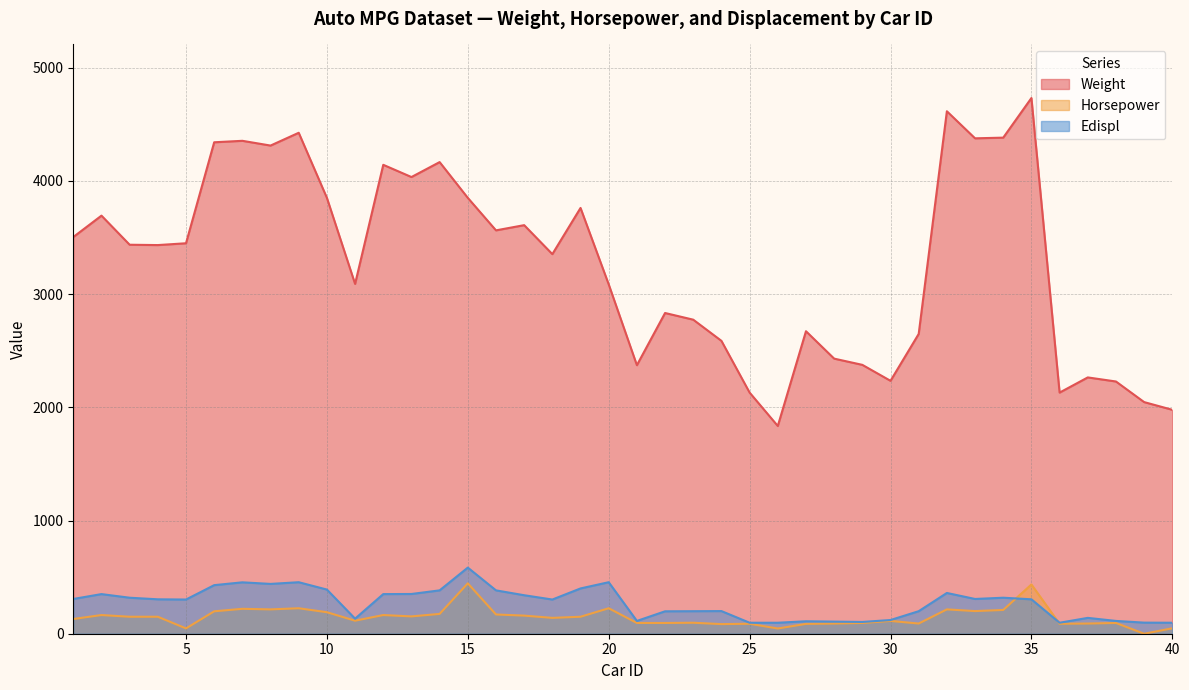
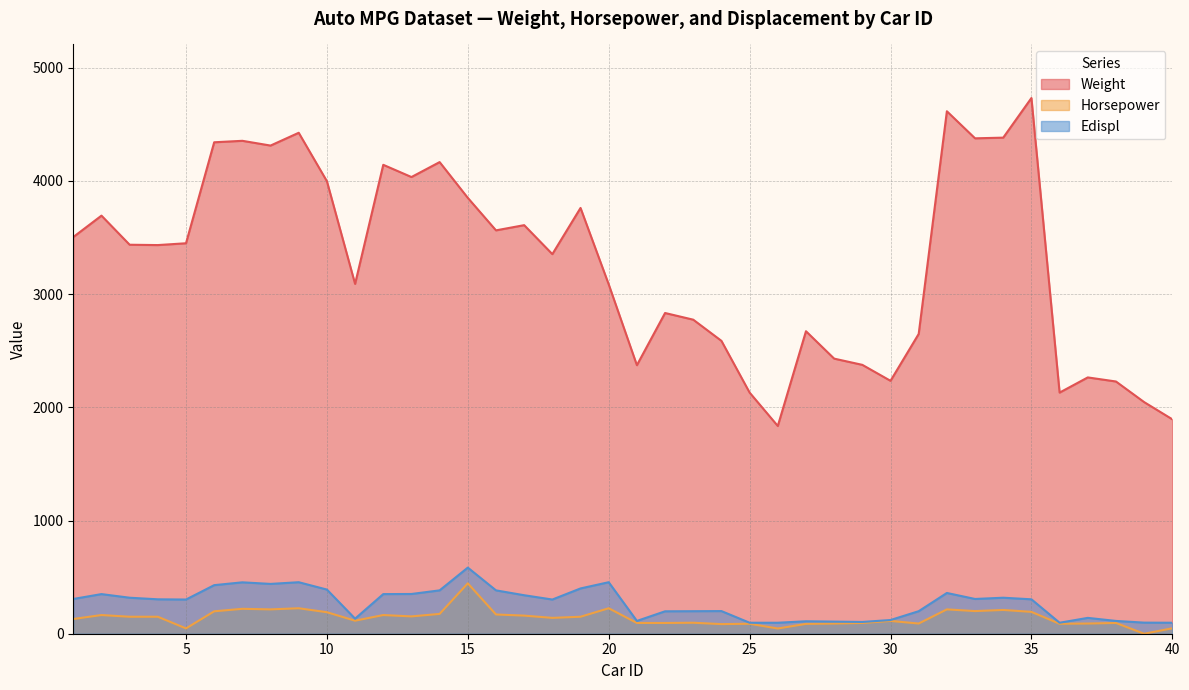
  {
    "Weight": {
      "5": 3450,
-     "10": 3850,
+     "10": 4000,
      "15": 3850,
      "20": 3090,
      "25": 2130,
      "30": 2230,
      "35": 4730,
-     "40": 1980
+     "40": 1890
    },
    "Horsepower": {
      "5": 50,
      "10": 190,
      "15": 450,
      "20": 230,
-     "35": 440,
+     "35": 190,
      "40": 50
    },
    "Edispl": {
      "5": 300,
      "10": 390,
      "15": 580,
      "20": 460,
      "35": 300,
      "40": 100
    }
  }
